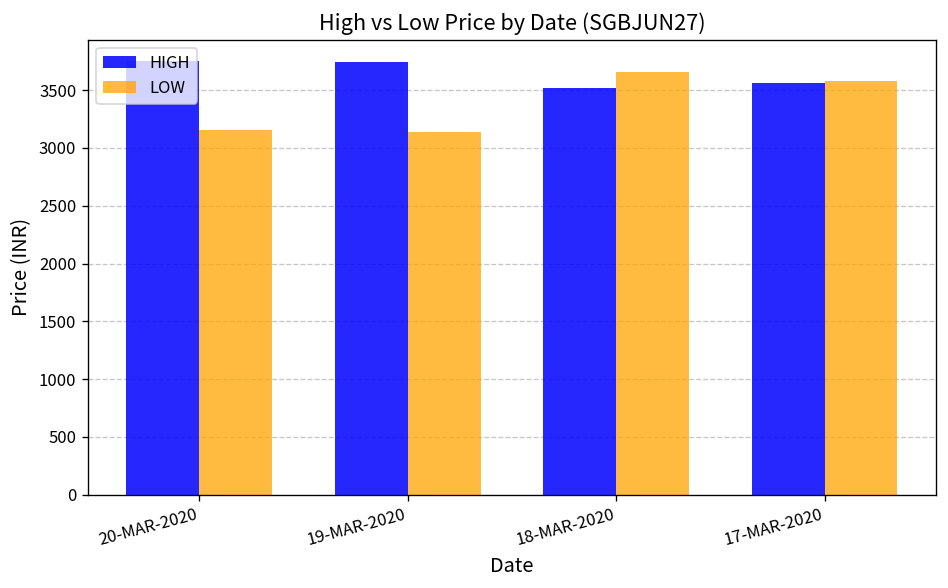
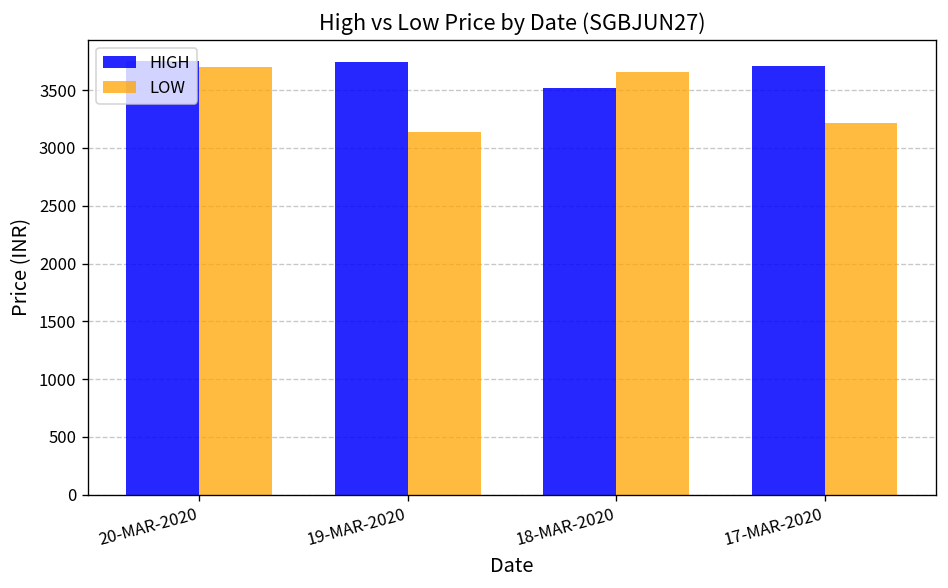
  {
    "HIGH": {
      "19-MAR-2020": 3700,
      "18-MAR-2020": 3500,
-     "17-MAR-2020": 3600
+     "17-MAR-2020": 3700
    },
    "LOW": {
-     "20-MAR-2020": 3200,
+     "20-MAR-2020": 3700,
      "19-MAR-2020": 3100,
      "18-MAR-2020": 3700,
-     "17-MAR-2020": 3600
+     "17-MAR-2020": 3200
    }
  }
